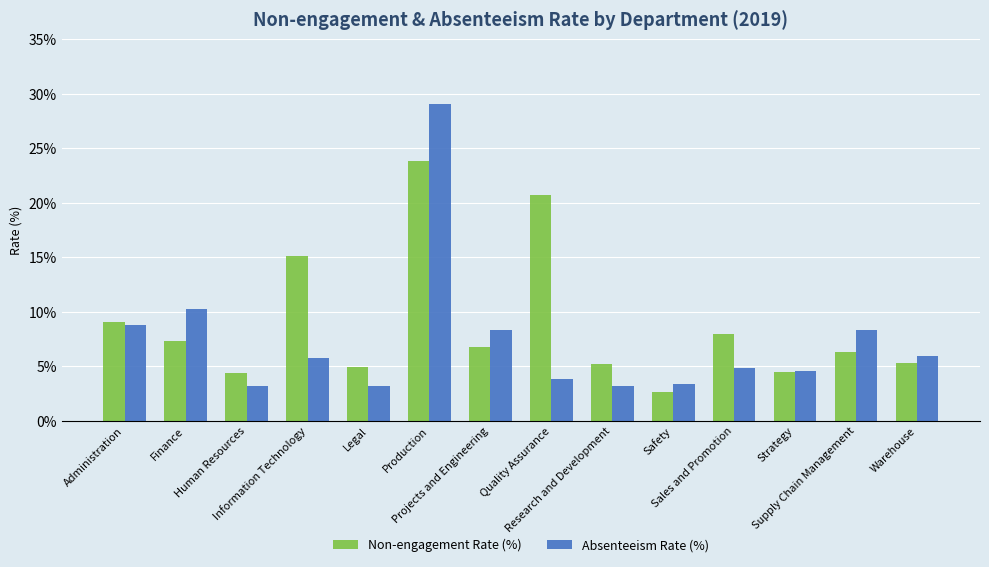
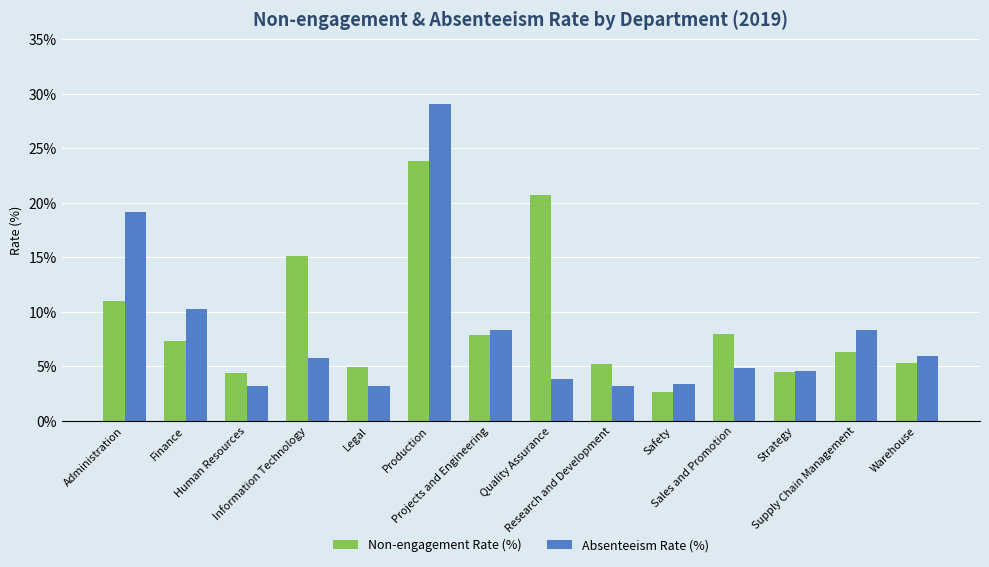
  {
    "Non-engagement Rate (%)": {
-     "Administration": "9.0%",
+     "Administration": "11.0%",
      "Finance": "7.3%",
      "Human Resources": "4.4%",
      "Information Technology": "15.1%",
      "Legal": "5.0%",
      "Production": "23.8%",
-     "Projects and Engineering": "6.7%",
+     "Projects and Engineering": "7.9%",
      "Quality Assurance": "20.7%",
      "Research and Development": "5.2%",
      "Safety": "2.6%",
      "Sales and Promotion": "8.0%",
      "Strategy": "4.4%",
      "Supply Chain Management": "6.3%",
      "Warehouse": "5.3%"
    },
    "Absenteeism Rate (%)": {
-     "Administration": "8.8%",
+     "Administration": "19.2%",
      "Finance": "10.2%",
      "Human Resources": "3.2%",
      "Information Technology": "5.7%",
      "Legal": "3.2%",
      "Production": "29.0%",
      "Projects and Engineering": "8.3%",
      "Quality Assurance": "3.9%",
      "Research and Development": "3.2%",
      "Safety": "3.4%",
      "Sales and Promotion": "4.9%",
      "Strategy": "4.5%",
      "Supply Chain Management": "8.4%",
      "Warehouse": "5.9%"
    }
  }
